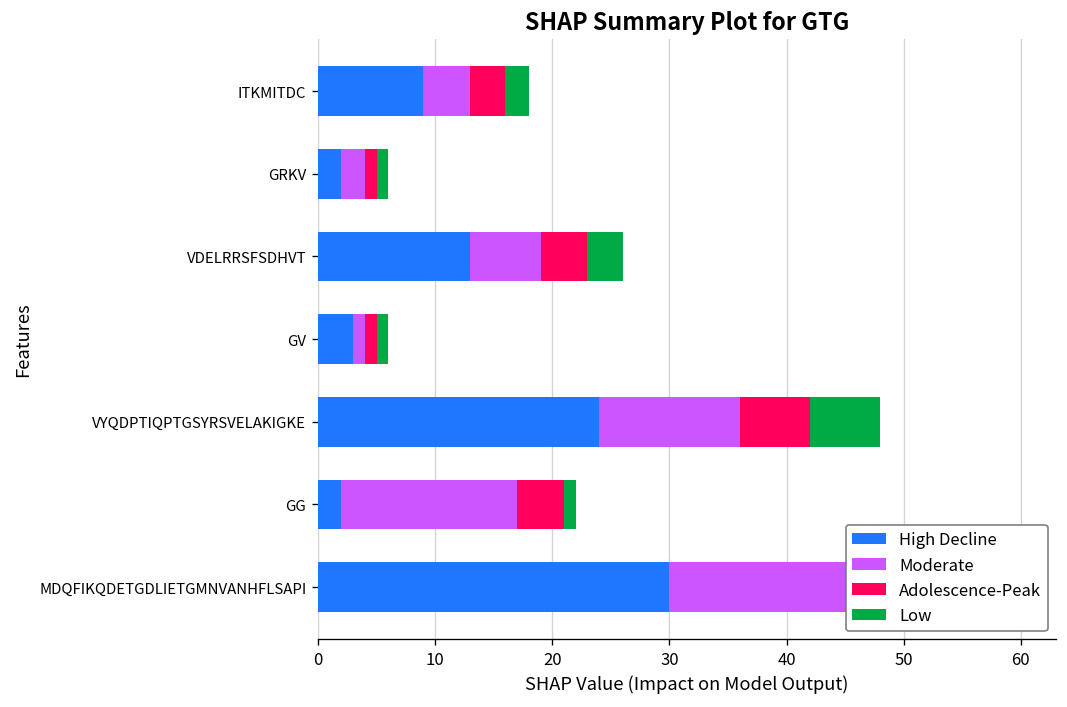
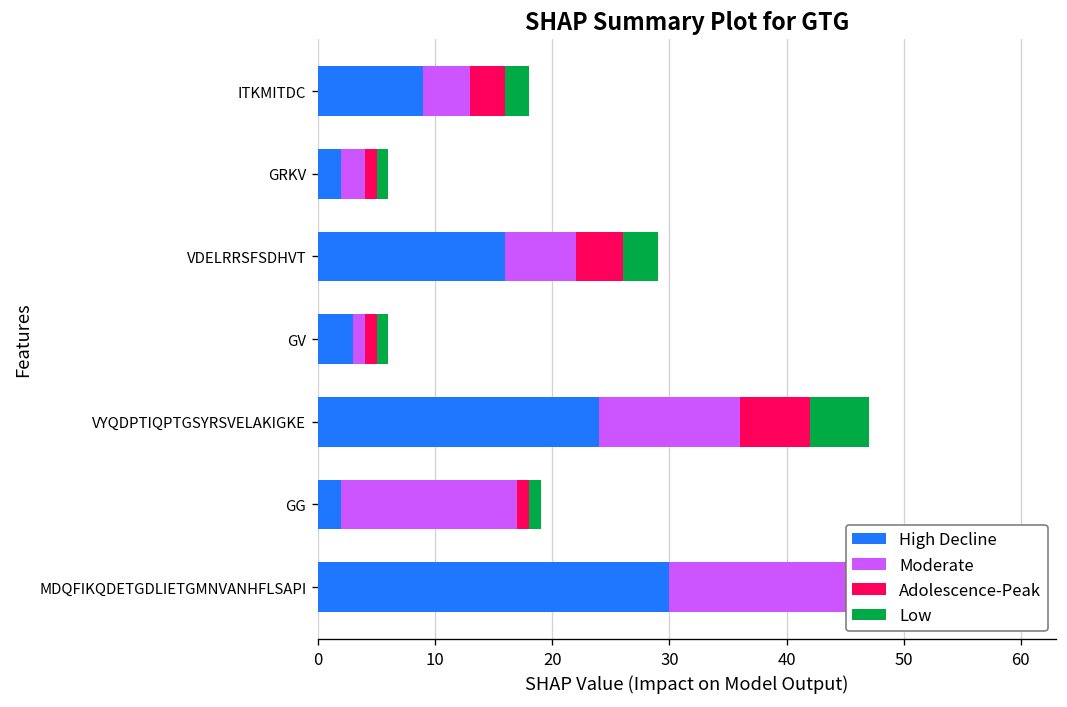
  {
    "High Decline": {
      "ITKMITDC": 9,
      "GRKV": 2,
-     "VDELRRSFSDHVT": 13,
+     "VDELRRSFSDHVT": 16,
      "GV": 3,
      "VYQDPTIQPTGSYRSVELAKIGKE": 24,
      "GG": 2,
      "MDQFIKQDETGDLIETGMNVANHFLSAPI": 30
    },
    "Moderate": {
      "ITKMITDC": 4,
      "GRKV": 2,
      "VDELRRSFSDHVT": 6,
      "GV": 1,
      "VYQDPTIQPTGSYRSVELAKIGKE": 12,
      "GG": 15
    },
    "Adolescence-Peak": {
      "ITKMITDC": 3,
      "GRKV": 1,
      "VDELRRSFSDHVT": 4,
      "GV": 1,
      "VYQDPTIQPTGSYRSVELAKIGKE": 6,
-     "GG": 4
+     "GG": 1
    },
    "Low": {
      "ITKMITDC": 2,
      "GRKV": 1,
      "VDELRRSFSDHVT": 3,
      "GV": 1,
-     "VYQDPTIQPTGSYRSVELAKIGKE": 6,
+     "VYQDPTIQPTGSYRSVELAKIGKE": 5,
      "GG": 1
    }
  }
